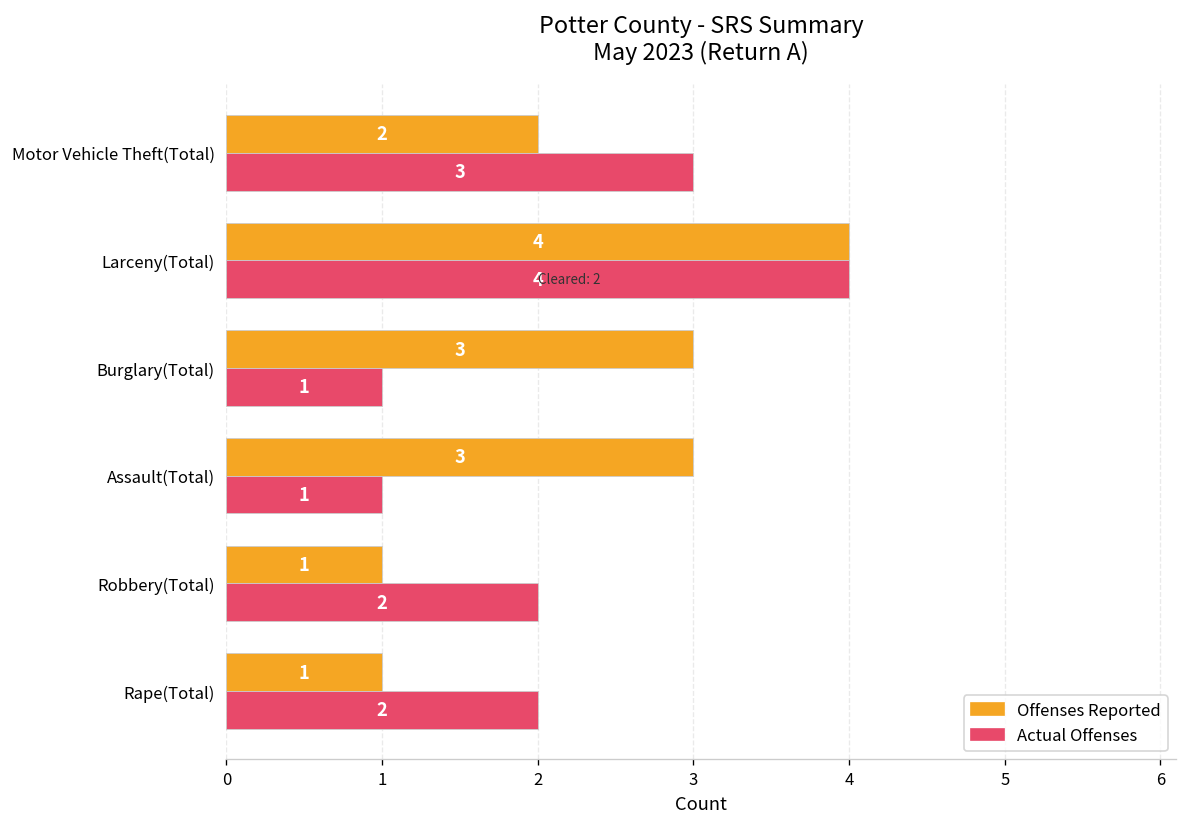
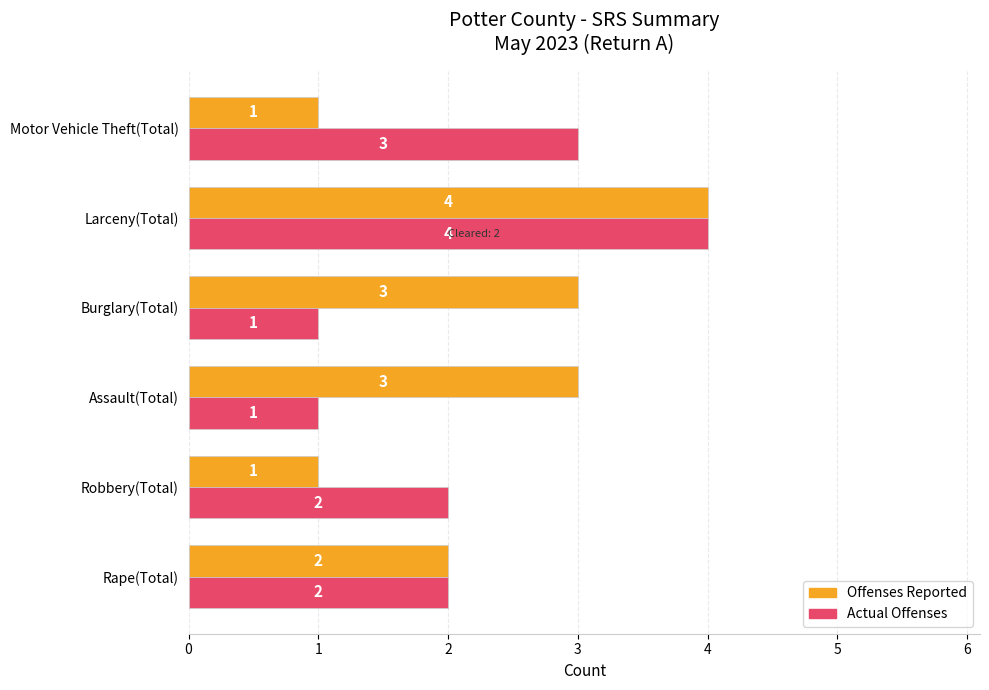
  {
    "Offenses Reported": {
-     "Motor Vehicle Theft(Total)": 2,
+     "Motor Vehicle Theft(Total)": 1,
      "Larceny(Total)": 4,
      "Burglary(Total)": 3,
      "Assault(Total)": 3,
      "Robbery(Total)": 1,
-     "Rape(Total)": 1
+     "Rape(Total)": 2
    },
    "Actual Offenses": {
      "Motor Vehicle Theft(Total)": 3,
      "Burglary(Total)": 1,
      "Assault(Total)": 1,
      "Robbery(Total)": 2,
      "Rape(Total)": 2
    }
  }
